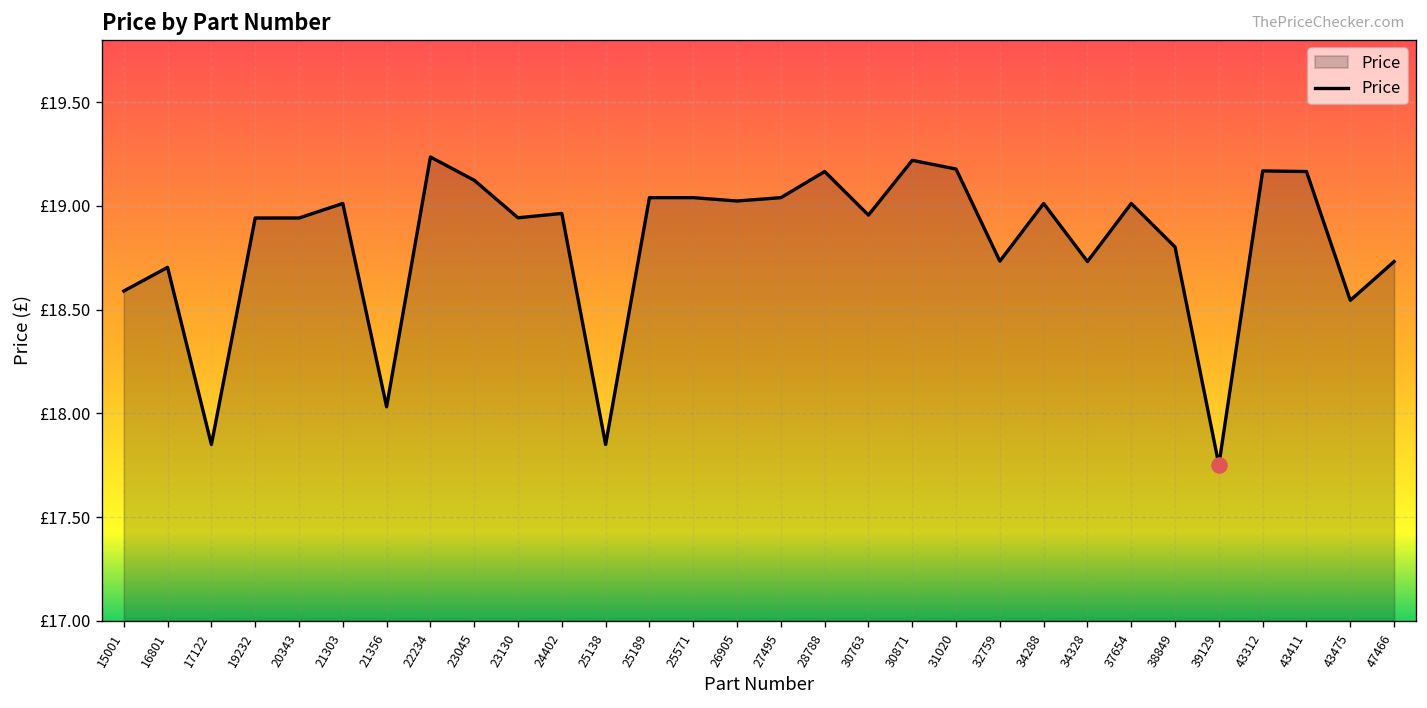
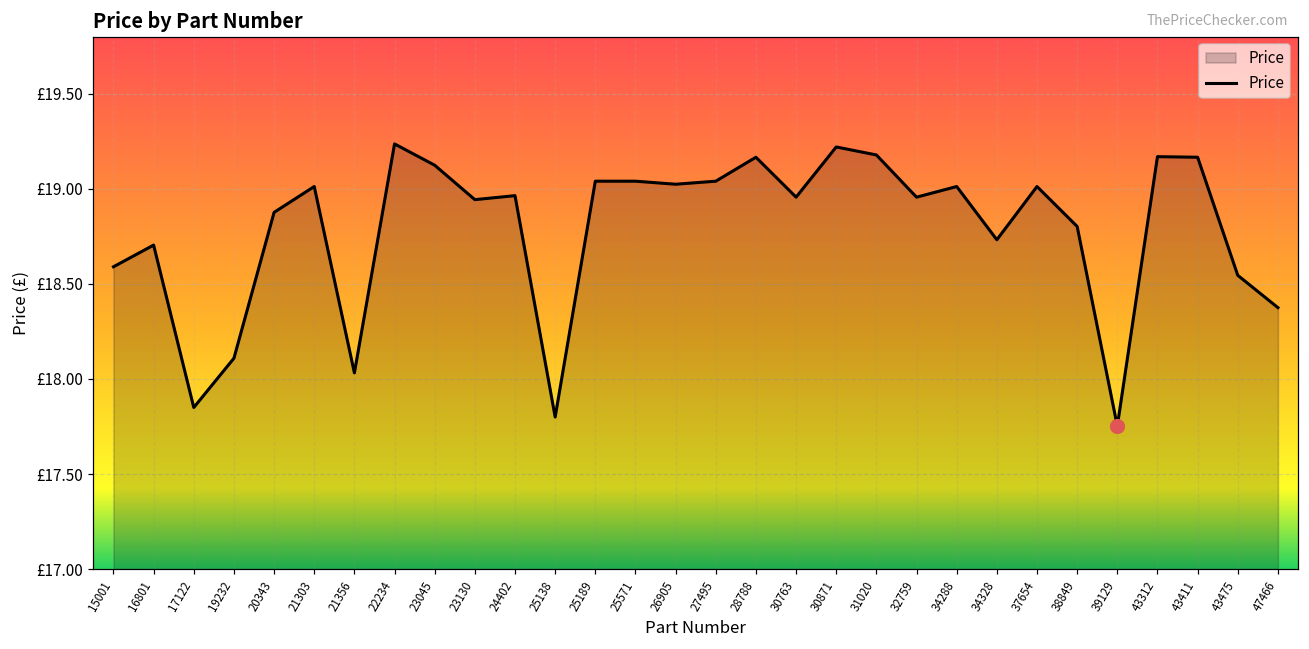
  {
    "Price": {
      "15001": "£18.59",
      "16801": "£18.70",
      "17122": "£17.85",
-     "19232": "£18.94",
-     "20343": "£18.94",
+     "19232": "£18.11",
+     "20343": "£18.88",
      "21303": "£19.01",
      "21356": "£18.03",
      "22234": "£19.24",
      "23045": "£19.12",
      "23130": "£18.94",
      "24402": "£18.96",
-     "25138": "£17.85",
+     "25138": "£17.80",
      "25189": "£19.04",
      "25571": "£19.04",
      "26905": "£19.02",
      "27495": "£19.04",
      "28788": "£19.17",
      "30763": "£18.96",
      "30871": "£19.22",
      "31020": "£19.18",
-     "32759": "£18.73",
+     "32759": "£18.96",
      "34288": "£19.01",
      "34328": "£18.73",
      "37654": "£19.01",
      "38849": "£18.80",
      "43312": "£19.17",
      "43411": "£19.17",
      "43475": "£18.55",
-     "47466": "£18.73"
+     "47466": "£18.38"
    }
  }
